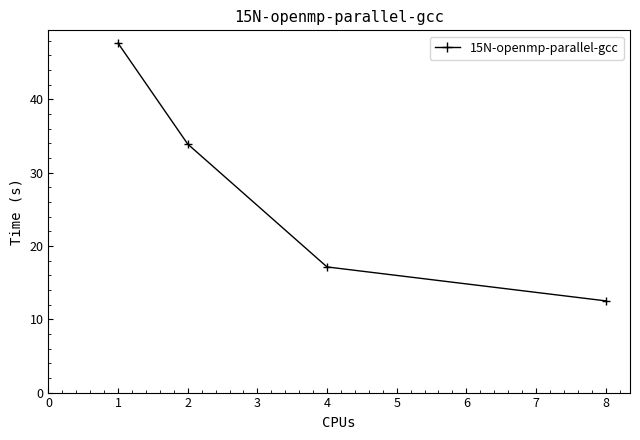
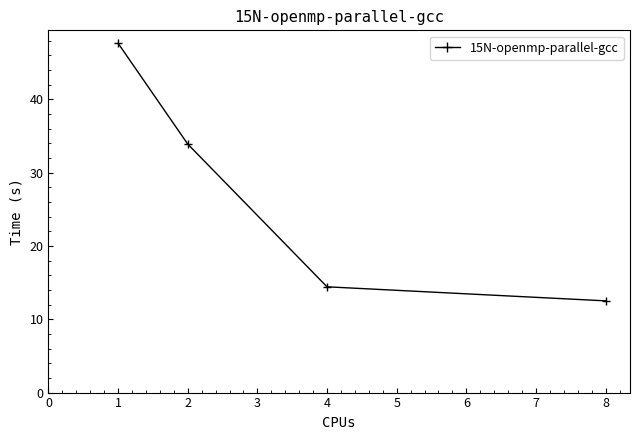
  {
    "1": 48,
    "2": 34,
-   "4": 17,
+   "4": 14,
    "8": 13
  }
